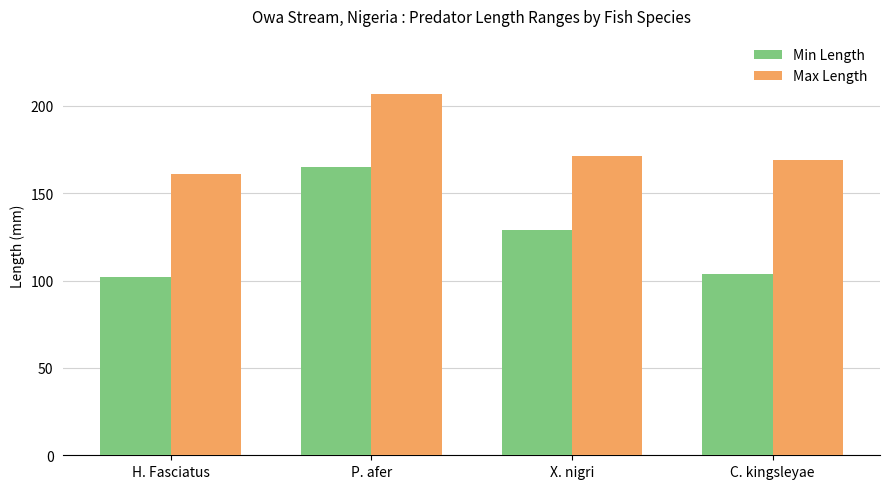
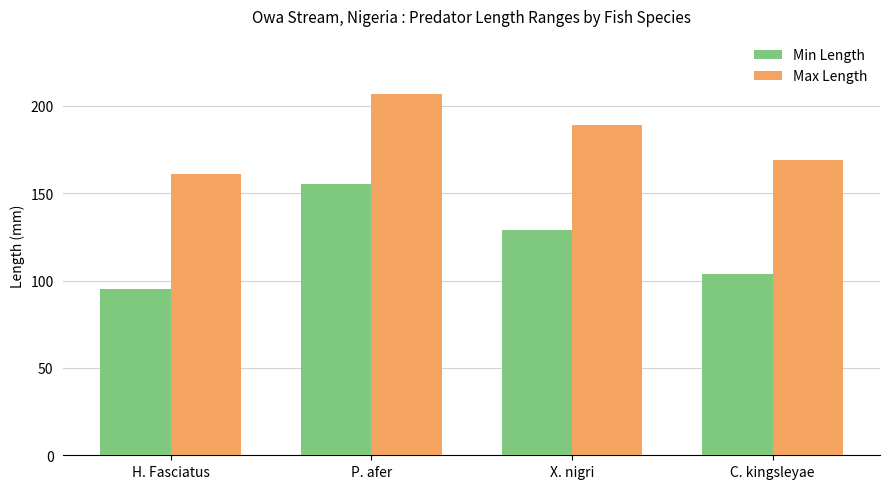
  {
    "Min Length": {
-     "H. Fasciatus": 102,
-     "P. afer": 165,
+     "H. Fasciatus": 95,
+     "P. afer": 155,
      "X. nigri": 129,
      "C. kingsleyae": 104
    },
    "Max Length": {
      "H. Fasciatus": 161,
      "P. afer": 207,
-     "X. nigri": 171,
+     "X. nigri": 189,
      "C. kingsleyae": 169
    }
  }
